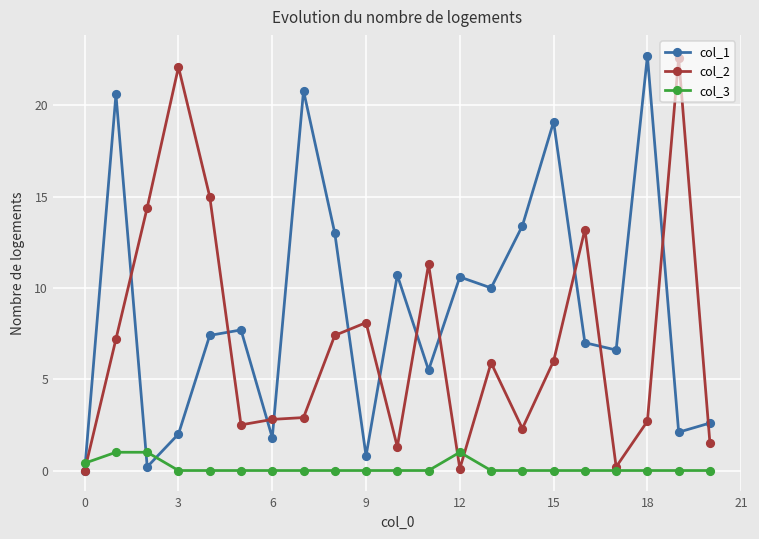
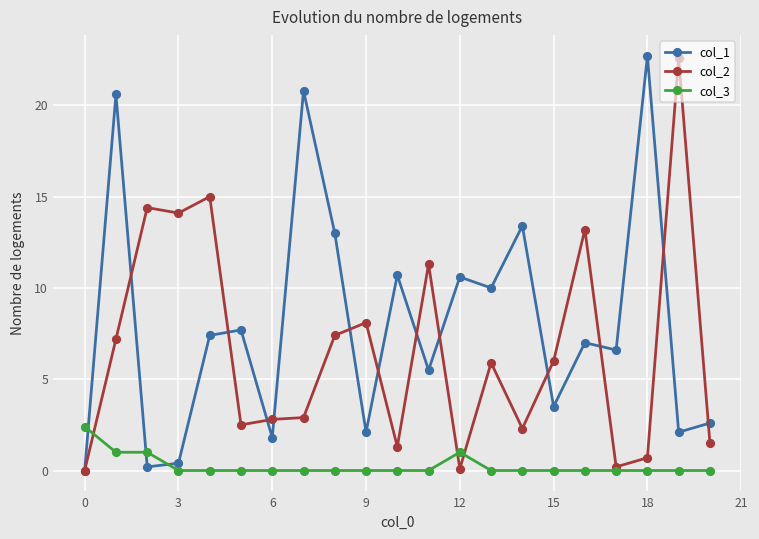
  {
    "col_1": {
-     "3": 2.0,
+     "3": 0.4,
      "6": 1.8,
-     "9": 0.8,
+     "9": 2.1,
      "12": 10.6,
-     "15": 19.1,
+     "15": 3.5,
      "18": 22.7
    },
    "col_2": {
-     "3": 22.1,
+     "3": 14.1,
      "6": 2.8,
      "9": 8.1,
      "12": 0.1,
      "15": 6.0,
-     "18": 2.7
+     "18": 0.7
    },
    "col_3": {
-     "0": 0.4,
+     "0": 2.4,
      "3": 0.0,
      "6": 0.0,
      "9": 0.0,
      "12": 1.0,
      "15": 0.0,
      "18": 0.0
    }
  }
